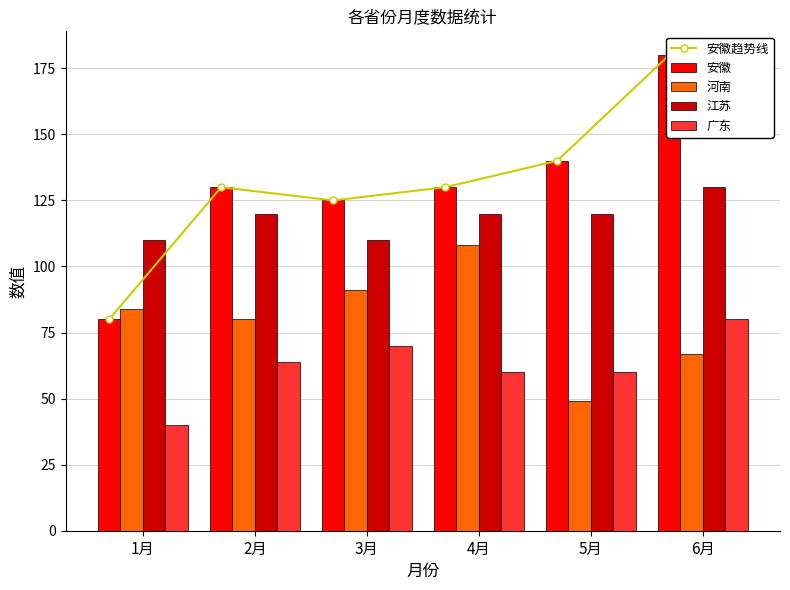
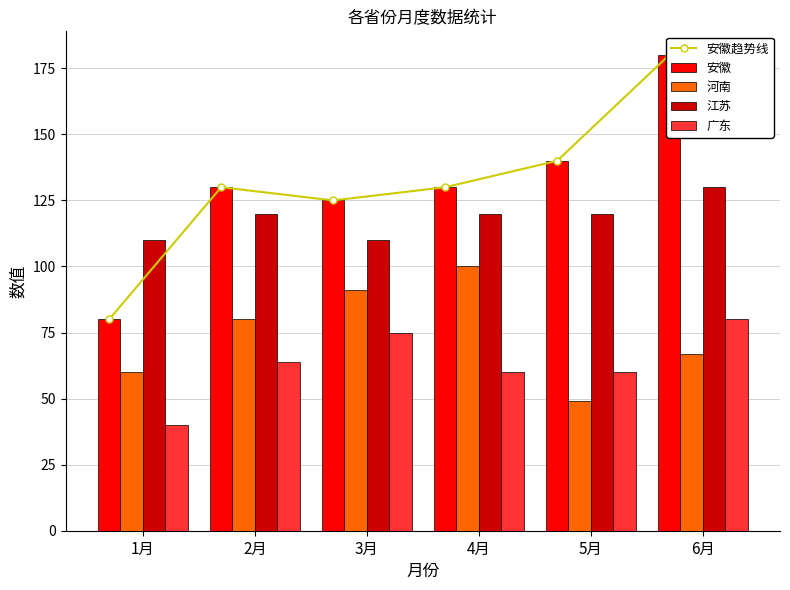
  {
    "河南": {
-     "1月": 84,
+     "1月": 60,
      "2月": 80,
      "3月": 91,
-     "4月": 108,
+     "4月": 100,
      "5月": 49,
      "6月": 67
    },
    "广东": {
      "1月": 40,
      "2月": 64,
-     "3月": 70,
+     "3月": 75,
      "4月": 60,
      "5月": 60,
      "6月": 80
    }
  }
